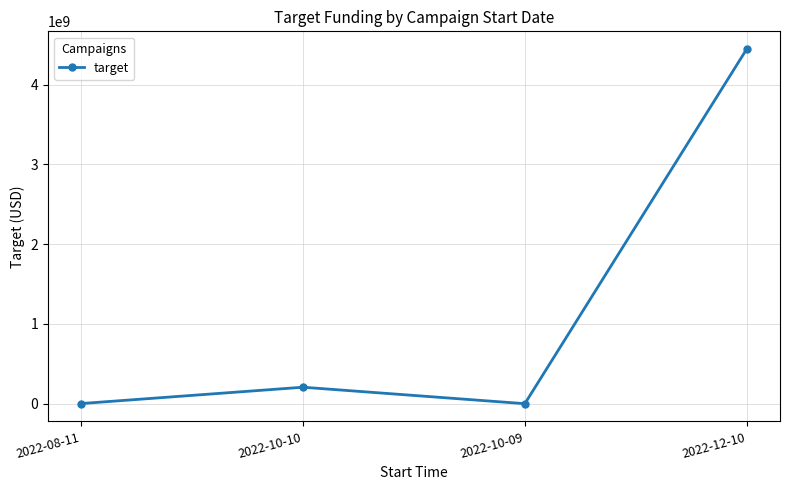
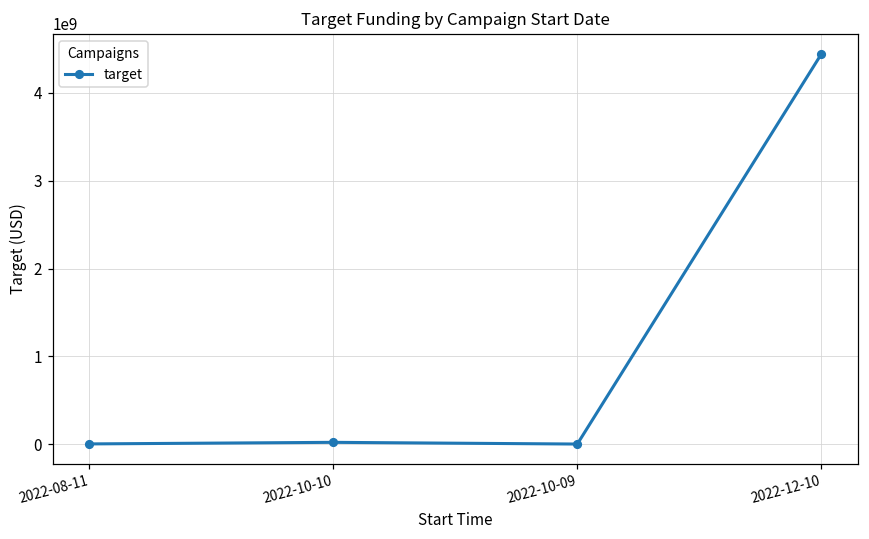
  {
    "2022-08-11": 0,
-   "2022-10-10": 200000000,
+   "2022-10-10": 0,
    "2022-10-09": 0,
    "2022-12-10": 4400000000
  }
